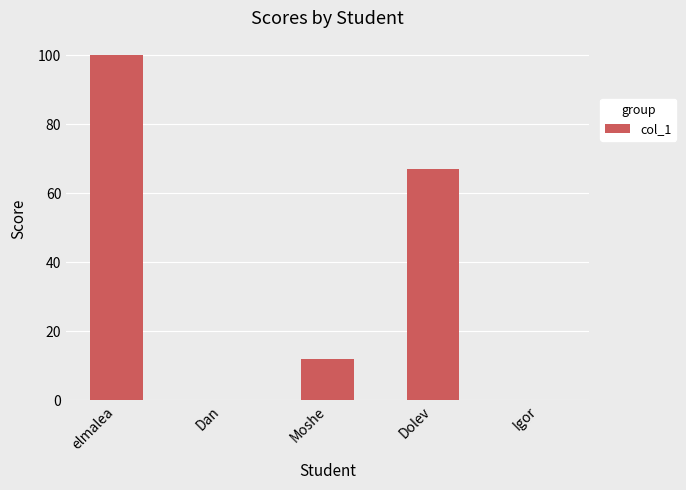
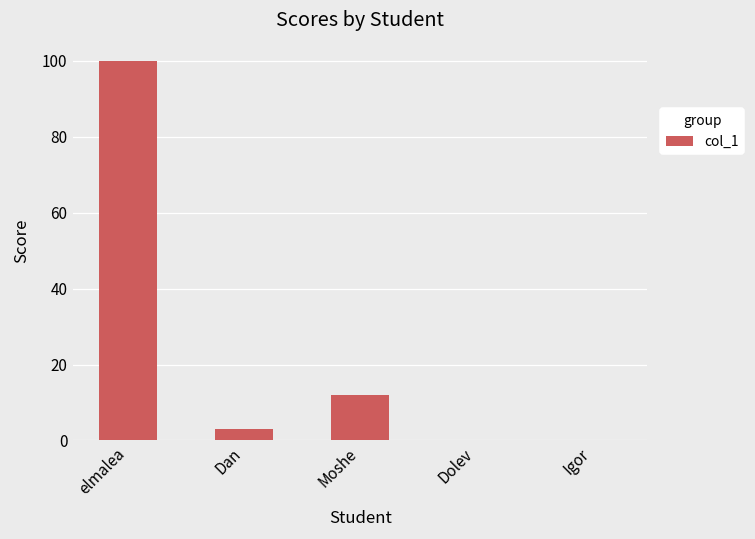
  {
    "elmalea": 100,
-   "Dan": 0,
+   "Dan": 3,
    "Moshe": 12,
-   "Dolev": 67,
+   "Dolev": 0,
    "Igor": 0
  }
